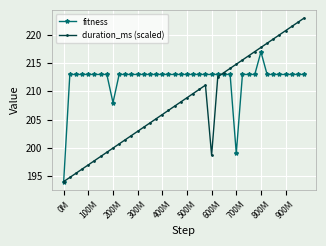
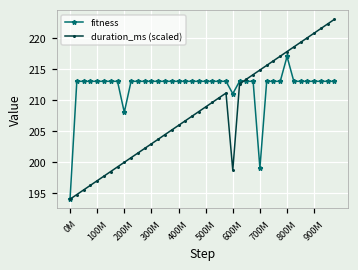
  {
    "fitness": {
      "100M": 213,
      "200M": 208,
      "300M": 213,
      "400M": 213,
      "500M": 213,
-     "600M": 213,
+     "600M": 211,
      "700M": 199,
      "800M": 217,
      "900M": 213
    },
    "duration_ms (scaled)": {
      "100M": 197,
      "200M": 200,
      "300M": 203,
      "400M": 206,
      "500M": 209,
      "600M": 199,
      "700M": 215,
      "800M": 218,
      "900M": 221
    }
  }
